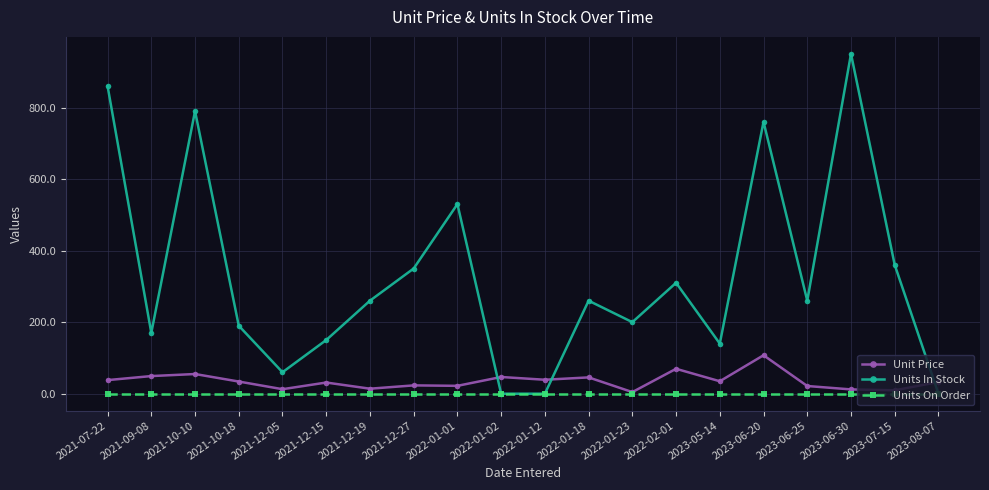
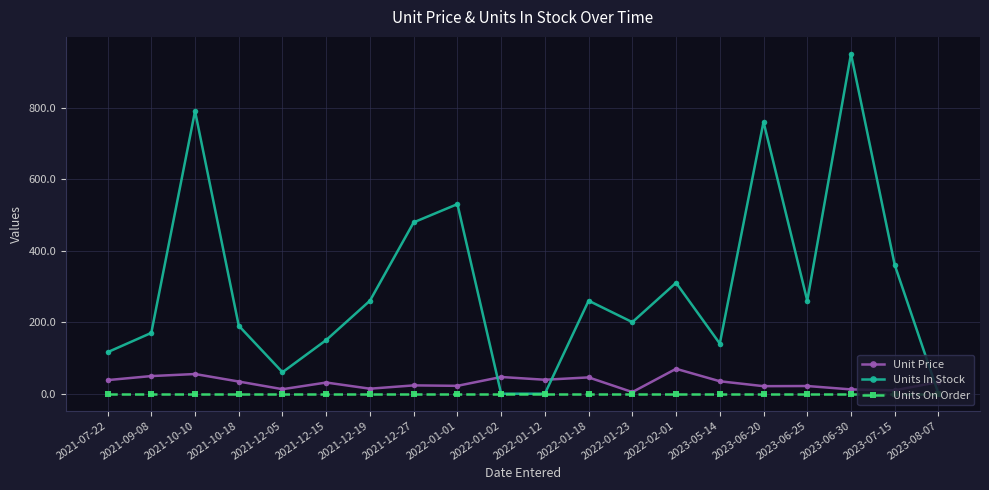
  {
    "Unit Price": {
      "2021-07-22": 40,
      "2021-09-08": 50,
      "2021-10-10": 60,
      "2021-10-18": 30,
      "2021-12-05": 10,
      "2021-12-15": 30,
      "2021-12-19": 10,
      "2021-12-27": 20,
      "2022-01-01": 20,
      "2022-01-02": 50,
      "2022-01-12": 40,
      "2022-01-18": 50,
      "2022-02-01": 70,
      "2023-05-14": 30,
-     "2023-06-20": 110,
+     "2023-06-20": 20,
      "2023-06-25": 20,
      "2023-06-30": 10
    },
    "Units In Stock": {
-     "2021-07-22": 860,
+     "2021-07-22": 120,
      "2021-09-08": 170,
      "2021-10-10": 790,
      "2021-10-18": 190,
      "2021-12-05": 60,
      "2021-12-15": 150,
      "2021-12-19": 260,
-     "2021-12-27": 350,
+     "2021-12-27": 480,
      "2022-01-01": 530,
      "2022-01-18": 260,
      "2022-01-23": 200,
      "2022-02-01": 310,
      "2023-05-14": 140,
      "2023-06-20": 760,
      "2023-06-25": 260,
      "2023-06-30": 950,
      "2023-07-15": 360
    },
    "Units On Order": {
      "2021-07-22": 0,
      "2021-09-08": 0,
      "2021-10-10": 0,
      "2021-10-18": 0,
      "2021-12-05": 0,
      "2021-12-15": 0,
      "2021-12-19": 0,
      "2021-12-27": 0,
      "2022-01-01": 0,
      "2022-01-18": 0,
      "2022-02-01": 0,
      "2023-05-14": 0,
      "2023-06-20": 0,
      "2023-06-25": 0,
      "2023-06-30": 0
    }
  }
